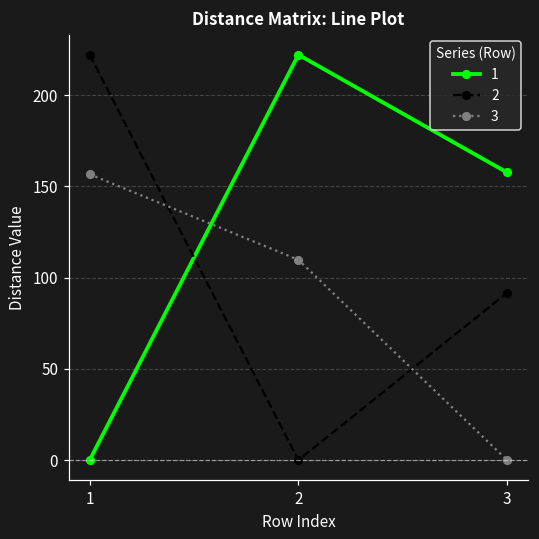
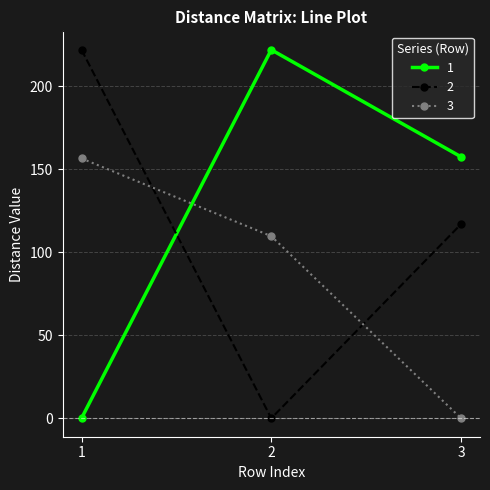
  {
    "1": {
      "1": 0,
      "2": 222,
      "3": 158
    },
    "2": {
      "1": 222,
      "2": 0,
-     "3": 92
+     "3": 117
    },
    "3": {
      "1": 157,
      "2": 110,
      "3": 0
    }
  }
